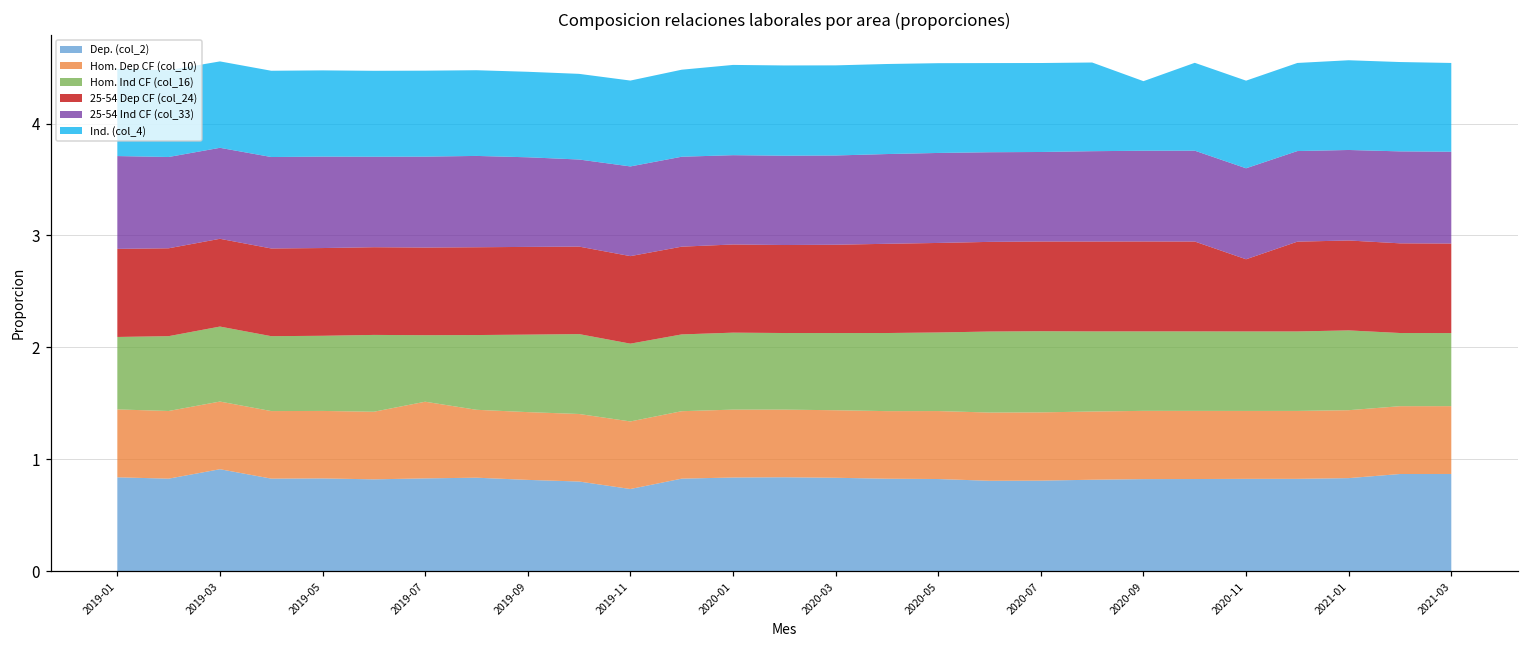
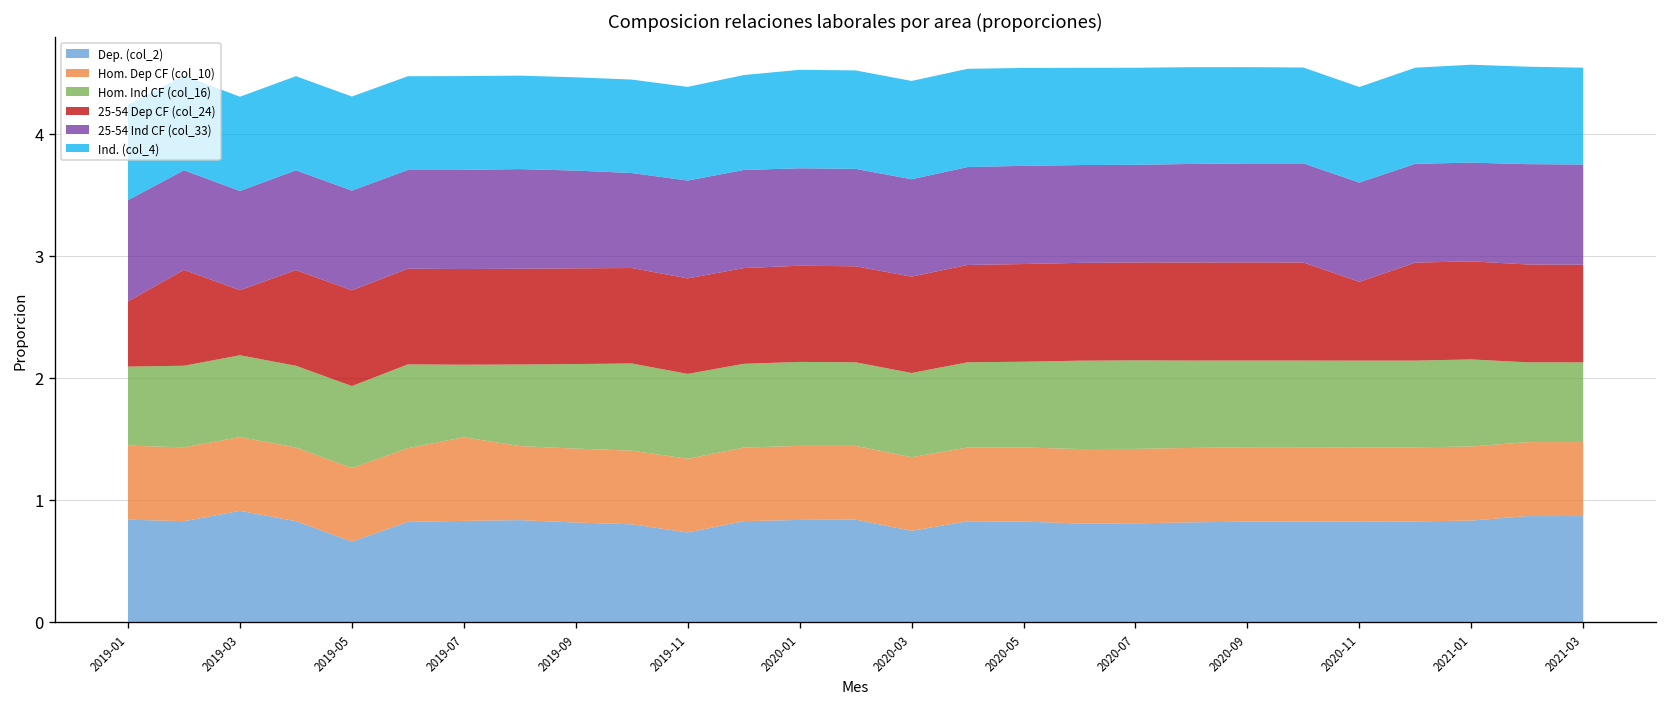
  {
    "Dep. (col_2)": {
      "2019-01": 0.84,
      "2019-03": 0.91,
-     "2019-05": 0.83,
+     "2019-05": 0.66,
      "2019-07": 0.83,
      "2019-09": 0.81,
      "2019-11": 0.73,
      "2020-01": 0.84,
-     "2020-03": 0.83,
+     "2020-03": 0.75,
      "2020-05": 0.82,
      "2020-07": 0.81,
      "2020-09": 0.82,
      "2020-11": 0.82,
      "2021-01": 0.83,
      "2021-03": 0.87
    },
    "Hom. Dep CF (col_10)": {
      "2019-01": 0.61,
      "2019-03": 0.61,
      "2019-05": 0.60,
      "2019-07": 0.69,
      "2019-09": 0.61,
      "2019-11": 0.60,
      "2020-01": 0.61,
      "2020-03": 0.60,
      "2020-05": 0.61,
      "2020-07": 0.61,
      "2020-09": 0.61,
      "2020-11": 0.61,
      "2021-01": 0.61,
      "2021-03": 0.61
    },
    "Hom. Ind CF (col_16)": {
      "2019-01": 0.65,
      "2019-03": 0.67,
      "2019-05": 0.67,
      "2019-07": 0.59,
      "2019-09": 0.69,
      "2019-11": 0.70,
      "2020-01": 0.69,
      "2020-03": 0.69,
      "2020-05": 0.70,
      "2020-07": 0.73,
      "2020-09": 0.71,
      "2020-11": 0.71,
      "2021-01": 0.71,
      "2021-03": 0.65
    },
    "25-54 Dep CF (col_24)": {
-     "2019-01": 0.79,
-     "2019-03": 0.78,
+     "2019-01": 0.53,
+     "2019-03": 0.53,
      "2019-05": 0.78,
      "2019-07": 0.78,
      "2019-09": 0.78,
      "2019-11": 0.78,
      "2020-01": 0.79,
      "2020-03": 0.79,
      "2020-05": 0.80,
      "2020-07": 0.80,
      "2020-09": 0.80,
      "2020-11": 0.65,
      "2021-01": 0.80,
      "2021-03": 0.80
    },
    "25-54 Ind CF (col_33)": {
      "2019-01": 0.83,
      "2019-03": 0.81,
      "2019-05": 0.82,
      "2019-07": 0.81,
      "2019-09": 0.80,
      "2019-11": 0.80,
      "2020-01": 0.80,
      "2020-03": 0.80,
      "2020-05": 0.80,
      "2020-07": 0.80,
      "2020-09": 0.81,
      "2020-11": 0.81,
      "2021-01": 0.81,
      "2021-03": 0.82
    },
    "Ind. (col_4)": {
      "2019-03": 0.77,
      "2019-05": 0.77,
      "2019-07": 0.77,
      "2019-09": 0.76,
      "2019-11": 0.77,
      "2020-01": 0.81,
      "2020-03": 0.81,
      "2020-05": 0.80,
      "2020-07": 0.80,
-     "2020-09": 0.62,
+     "2020-09": 0.79,
      "2020-11": 0.78,
      "2021-01": 0.80,
      "2021-03": 0.79
    }
  }
